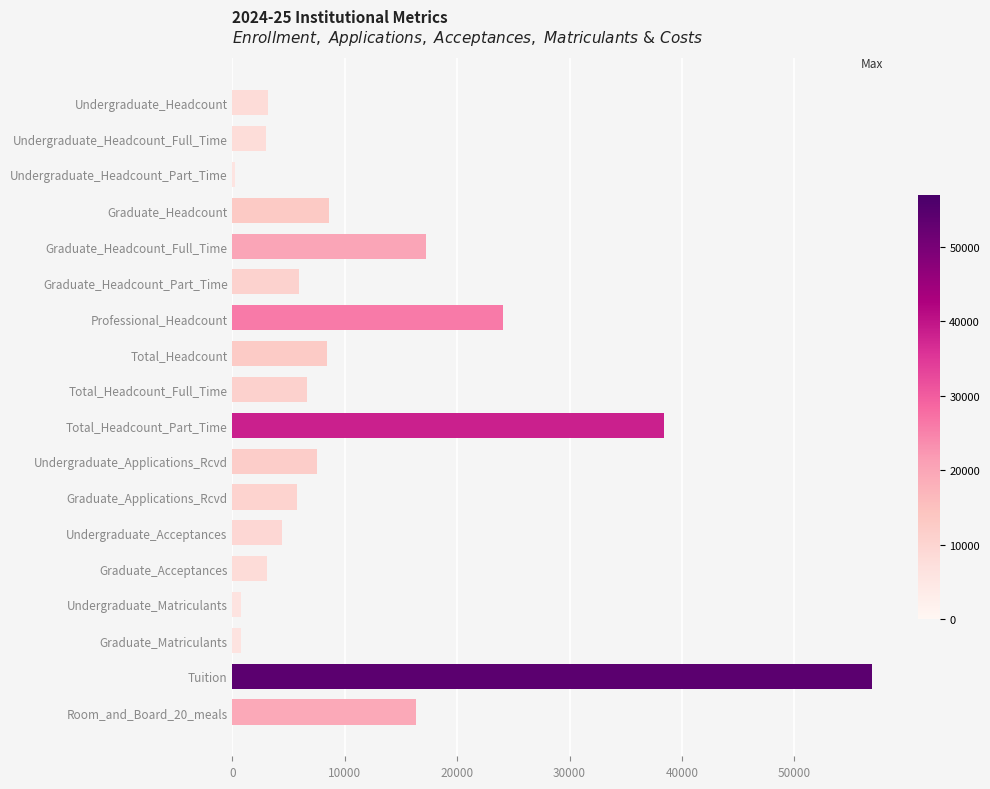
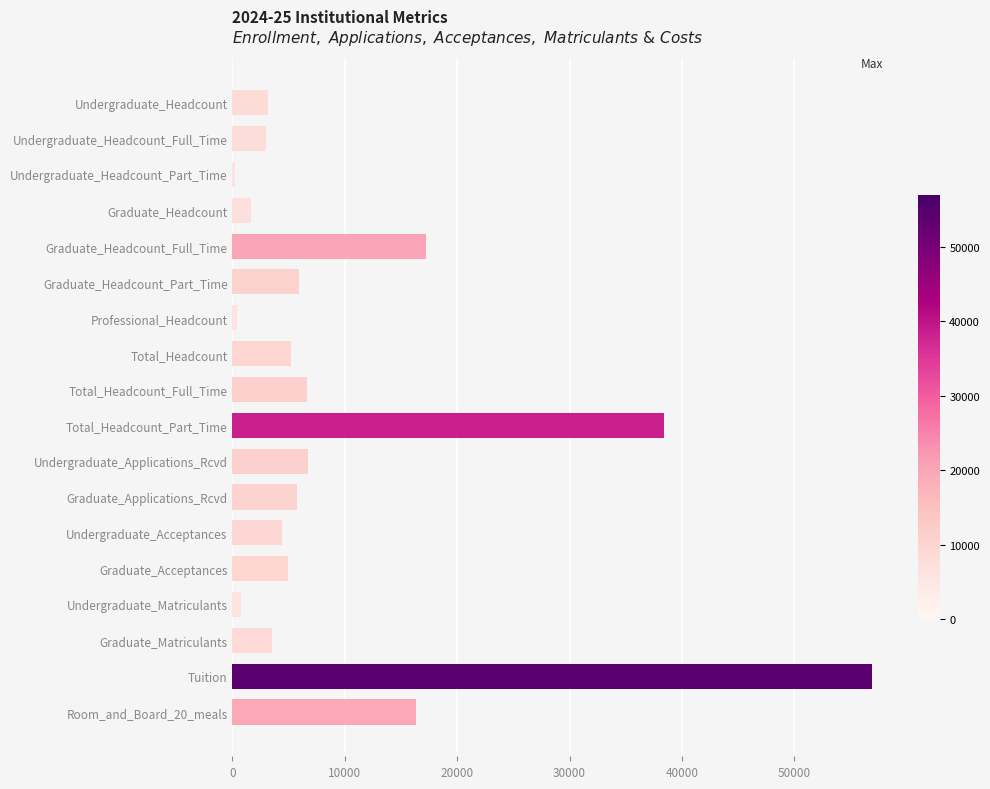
  {
    "Undergraduate_Headcount": 3200,
    "Undergraduate_Headcount_Full_Time": 3000,
-   "Graduate_Headcount": 8600,
+   "Graduate_Headcount": 1700,
    "Graduate_Headcount_Full_Time": 17300,
    "Graduate_Headcount_Part_Time": 5900,
-   "Professional_Headcount": 24000,
-   "Total_Headcount": 8400,
+   "Professional_Headcount": 400,
+   "Total_Headcount": 5200,
    "Total_Headcount_Full_Time": 6600,
    "Total_Headcount_Part_Time": 38400,
-   "Undergraduate_Applications_Rcvd": 7500,
+   "Undergraduate_Applications_Rcvd": 6700,
    "Graduate_Applications_Rcvd": 5700,
    "Undergraduate_Acceptances": 4400,
-   "Graduate_Acceptances": 3100,
+   "Graduate_Acceptances": 5000,
    "Undergraduate_Matriculants": 700,
-   "Graduate_Matriculants": 800,
+   "Graduate_Matriculants": 3500,
    "Tuition": 56900,
    "Room_and_Board_20_meals": 16300
  }
